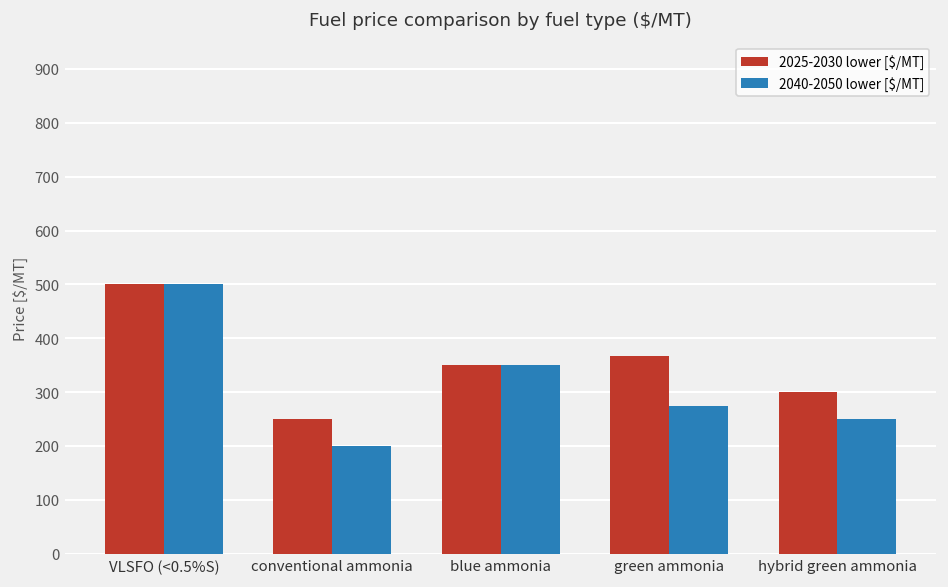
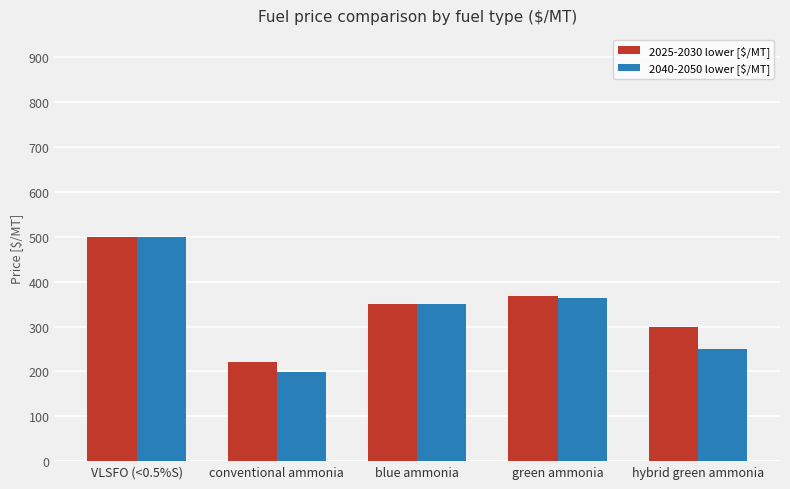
  {
    "2025-2030 lower [$/MT]": {
      "VLSFO (<0.5%S)": 500,
-     "conventional ammonia": 250,
+     "conventional ammonia": 220,
      "blue ammonia": 350,
      "green ammonia": 370,
      "hybrid green ammonia": 300
    },
    "2040-2050 lower [$/MT]": {
      "VLSFO (<0.5%S)": 500,
      "conventional ammonia": 200,
      "blue ammonia": 350,
-     "green ammonia": 280,
+     "green ammonia": 360,
      "hybrid green ammonia": 250
    }
  }
